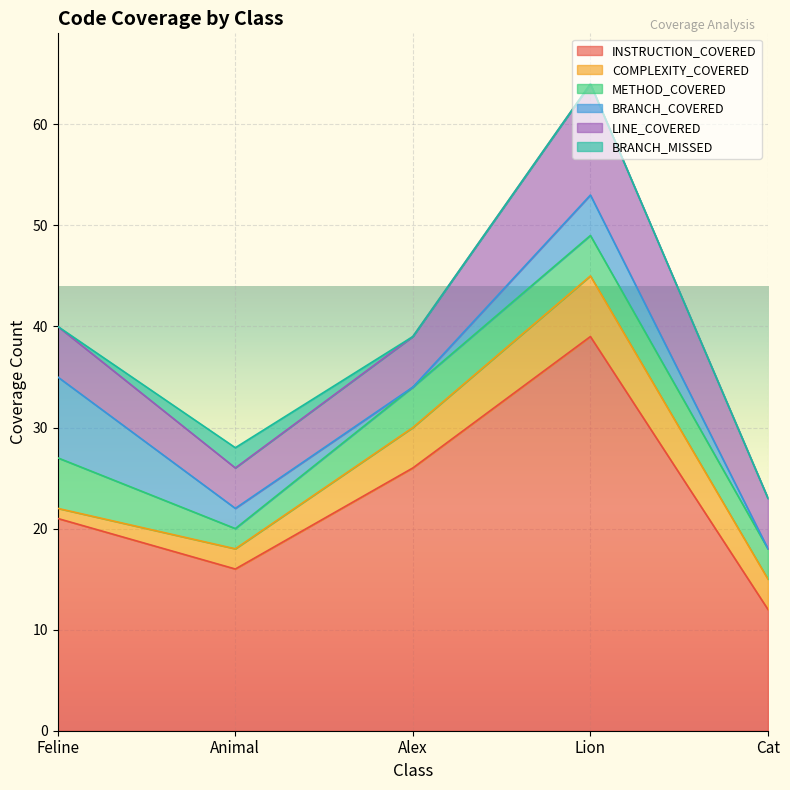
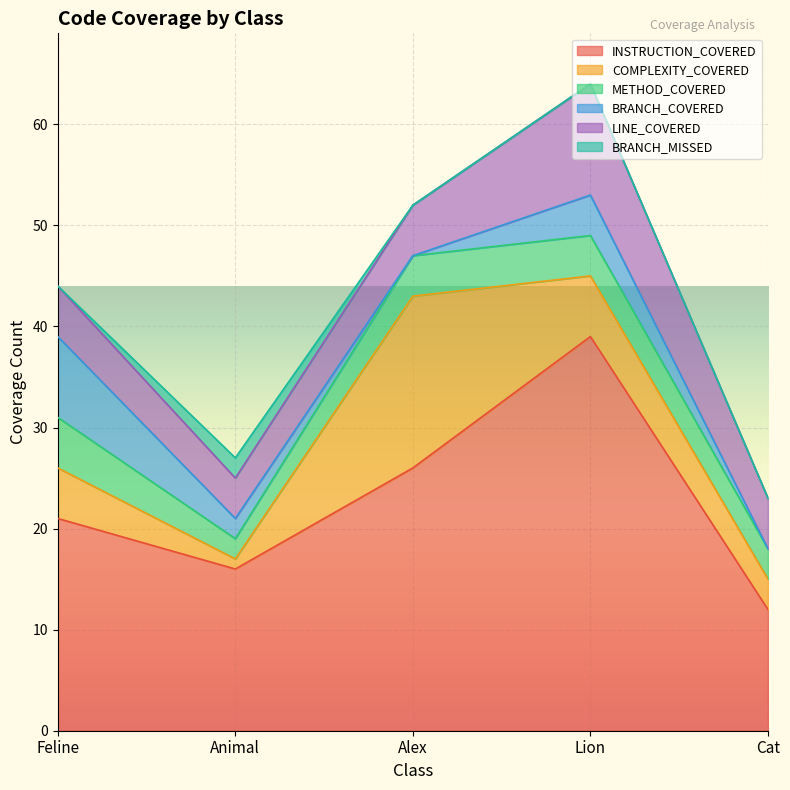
  {
    "INSTRUCTION_COVERED": {
      "Feline": 21,
      "Animal": 16,
      "Alex": 26,
      "Lion": 39,
      "Cat": 12
    },
    "COMPLEXITY_COVERED": {
-     "Feline": 1,
-     "Animal": 2,
-     "Alex": 4,
+     "Feline": 5,
+     "Animal": 1,
+     "Alex": 17,
      "Lion": 6,
      "Cat": 3
    },
    "BRANCH_COVERED": {
      "Feline": 8,
      "Animal": 2,
      "Lion": 4
    },
    "LINE_COVERED": {
      "Animal": 4
    }
  }
